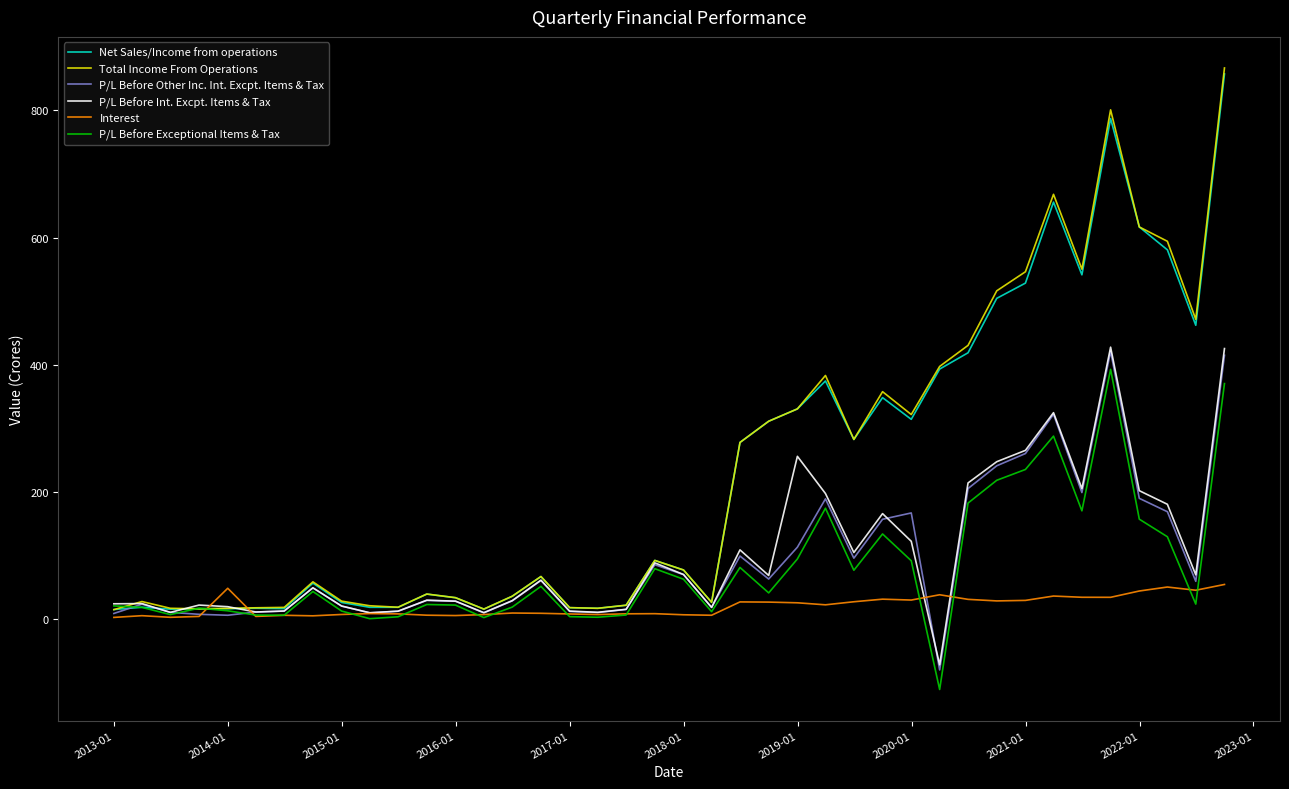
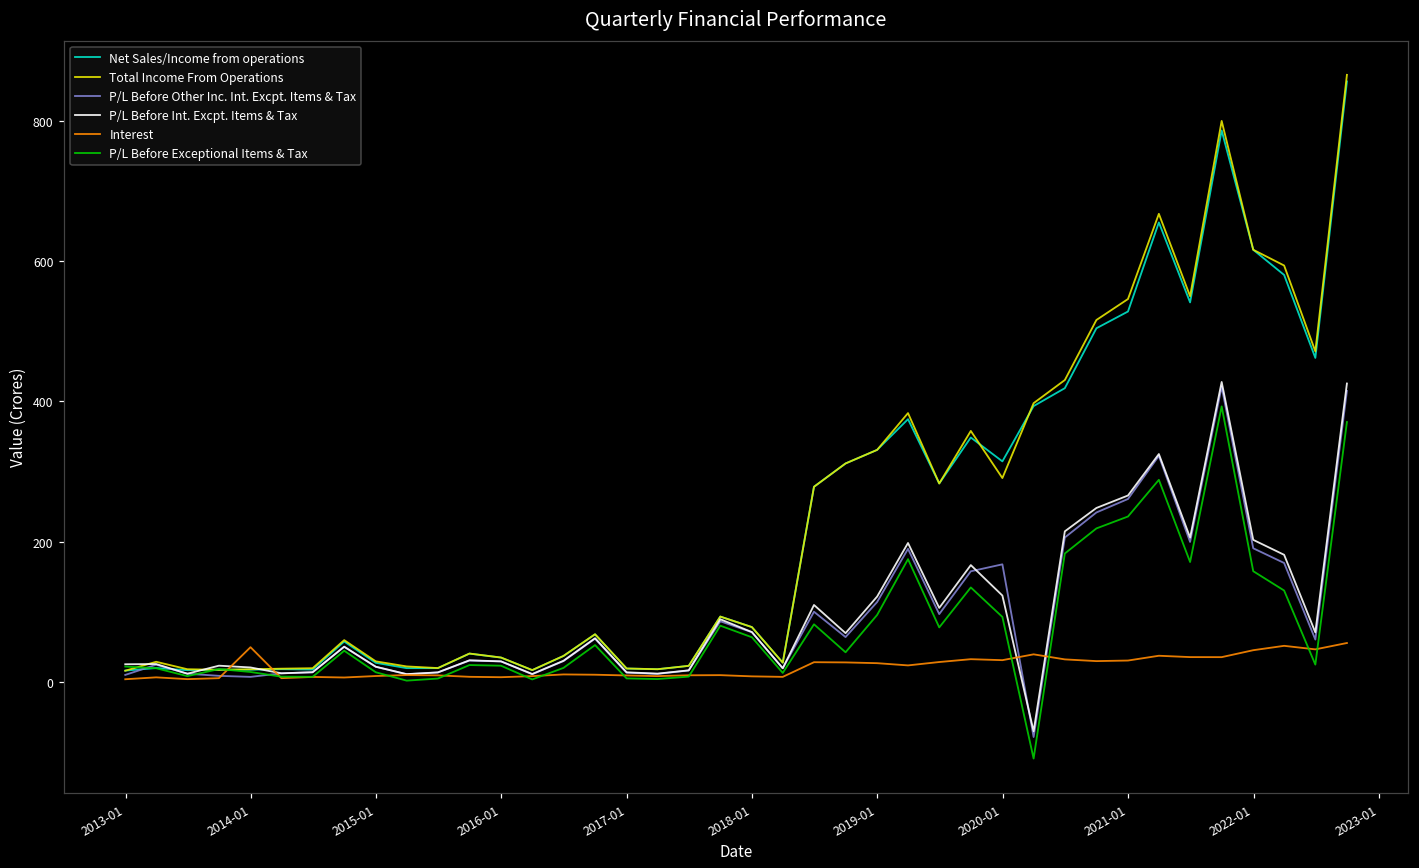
  {
    "Net Sales/Income from operations": {
      "2020-01": 310,
      "2021-01": 530
    },
    "Total Income From Operations": {
-     "2020-01": 320,
+     "2020-01": 290,
      "2021-01": 550
    },
    "P/L Before Other Inc. Int. Excpt. Items & Tax": {
      "2013-01": 10,
      "2014-01": 10,
      "2019-01": 110,
      "2020-01": 170,
      "2021-01": 260,
      "2022-01": 190
    },
    "P/L Before Int. Excpt. Items & Tax": {
-     "2019-01": 260,
+     "2019-01": 120,
      "2020-01": 120,
      "2021-01": 270,
      "2022-01": 200
    },
    "Interest": {
      "2013-01": 0,
      "2014-01": 50,
      "2015-01": 10,
      "2016-01": 10,
      "2018-01": 10,
      "2019-01": 30,
      "2020-01": 30,
      "2021-01": 30,
      "2022-01": 40
    },
    "P/L Before Exceptional Items & Tax": {
      "2015-01": 10,
      "2016-01": 20,
      "2017-01": 0,
      "2018-01": 60,
      "2019-01": 100,
      "2020-01": 90,
      "2021-01": 240,
      "2022-01": 160
    }
  }
